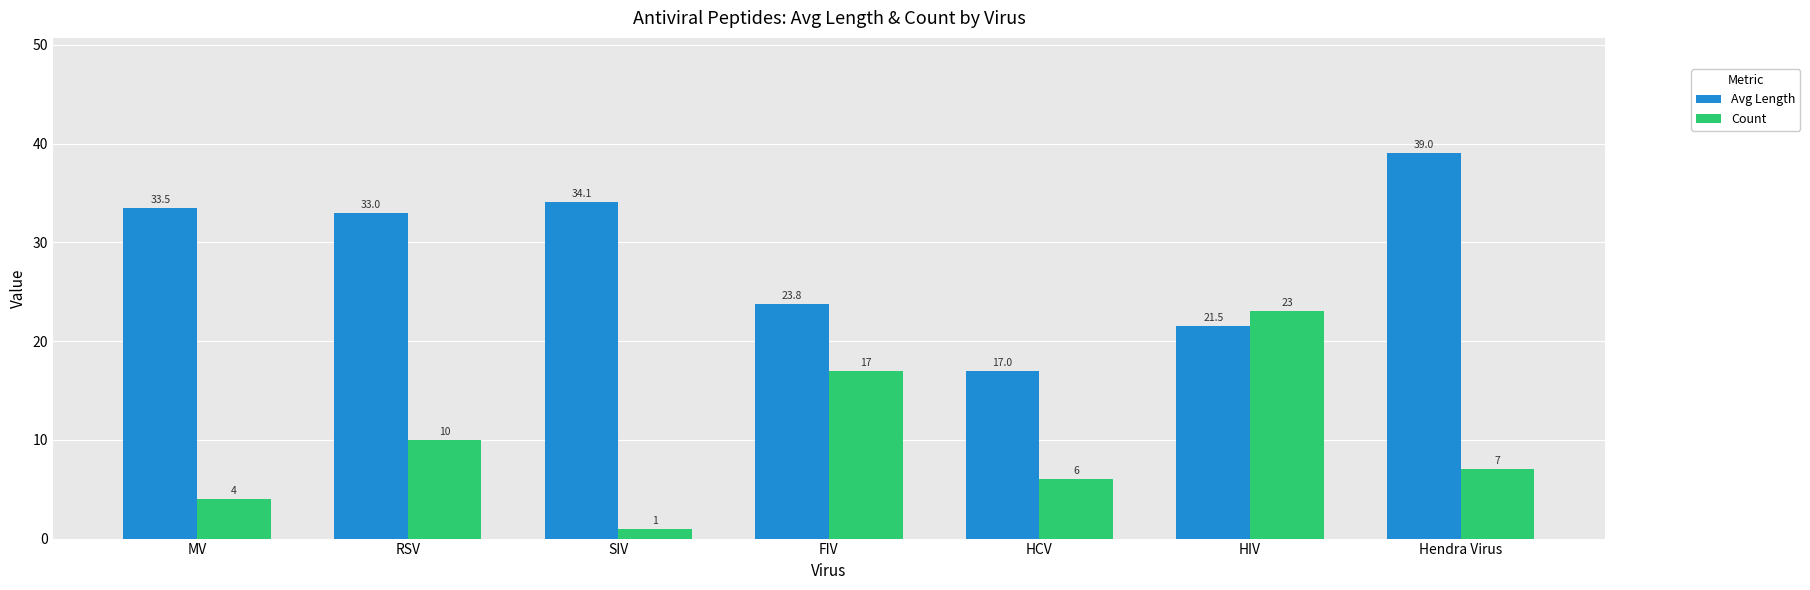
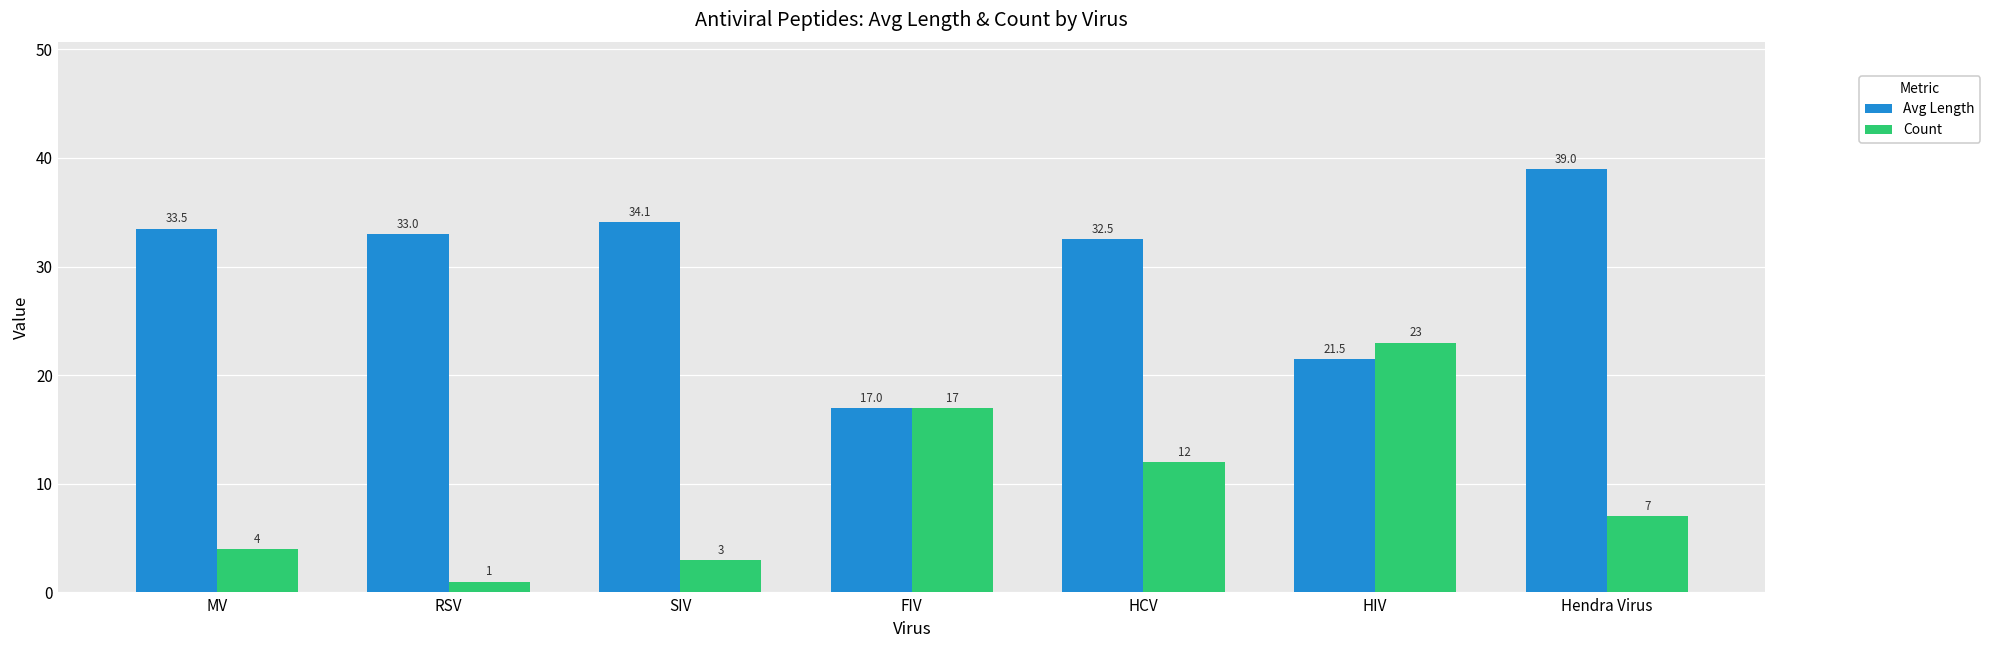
  {
    "Avg Length": {
      "MV": 33.5,
      "RSV": 33.0,
      "SIV": 34.1,
-     "FIV": 23.8,
-     "HCV": 17.0,
+     "FIV": 17.0,
+     "HCV": 32.5,
      "HIV": 21.5,
      "Hendra Virus": 39.0
    },
    "Count": {
      "MV": 4,
-     "RSV": 10,
-     "SIV": 1,
+     "RSV": 1,
+     "SIV": 3,
      "FIV": 17,
-     "HCV": 6,
+     "HCV": 12,
      "HIV": 23,
      "Hendra Virus": 7
    }
  }
